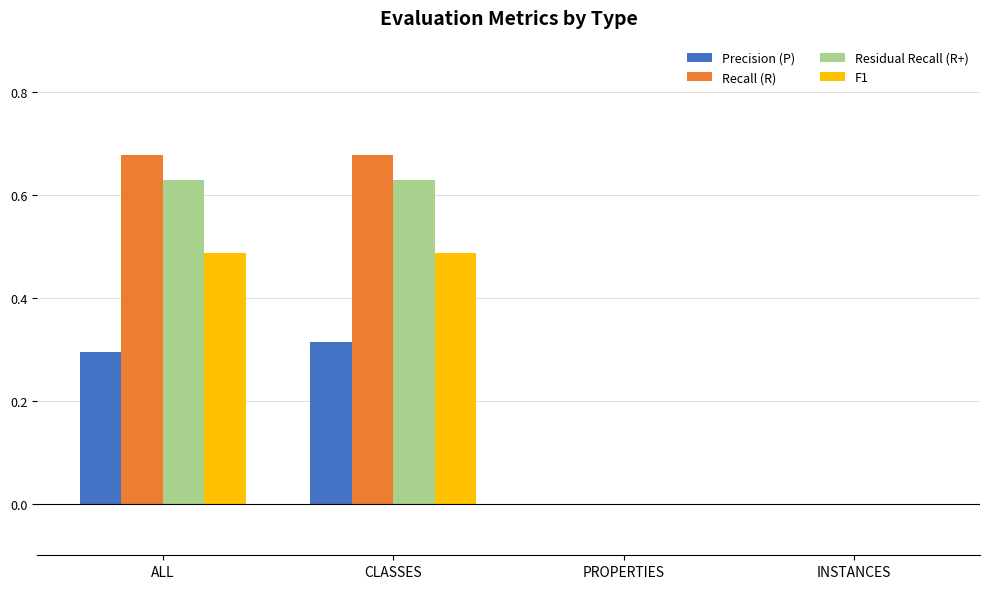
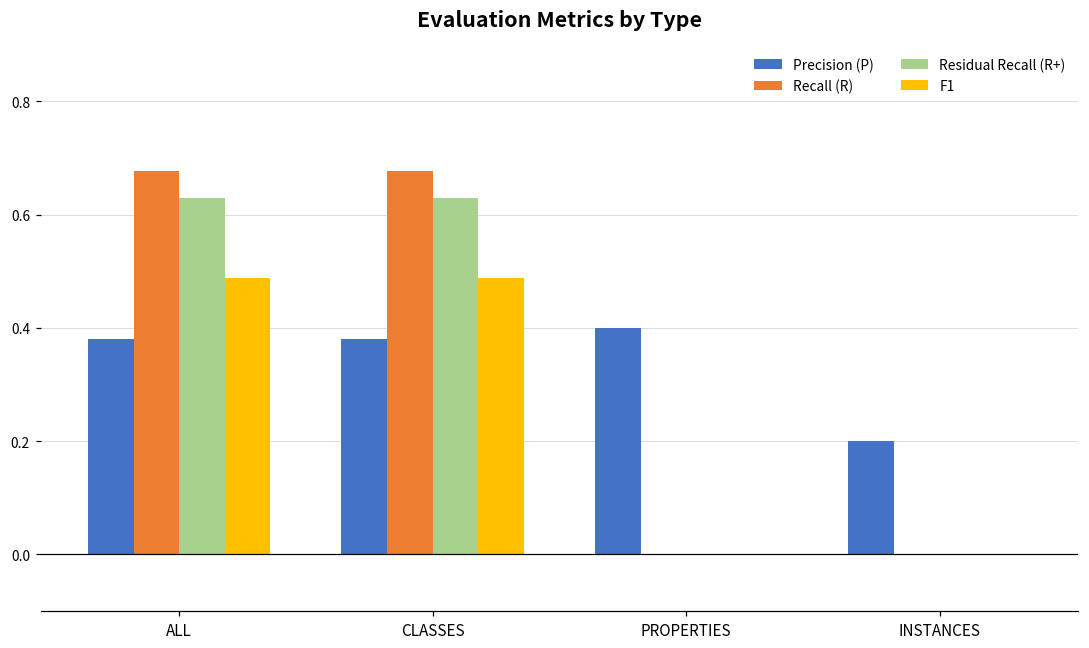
  {
    "Precision (P)": {
-     "ALL": 0.29,
-     "CLASSES": 0.32,
-     "PROPERTIES": 0.0,
-     "INSTANCES": 0.0
+     "ALL": 0.38,
+     "CLASSES": 0.38,
+     "PROPERTIES": 0.4,
+     "INSTANCES": 0.2
    },
    "Recall (R)": {
      "ALL": 0.68,
      "CLASSES": 0.68,
      "PROPERTIES": 0.00,
      "INSTANCES": 0.00
    },
    "Residual Recall (R+)": {
      "ALL": 0.63,
      "CLASSES": 0.63,
      "PROPERTIES": 0.00,
      "INSTANCES": 0.00
    },
    "F1": {
      "ALL": 0.49,
      "CLASSES": 0.49,
      "PROPERTIES": 0.00,
      "INSTANCES": 0.00
    }
  }
